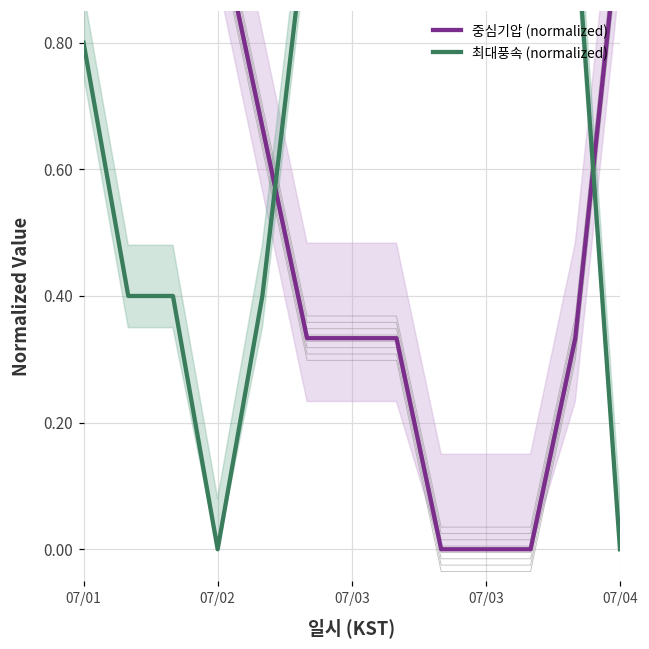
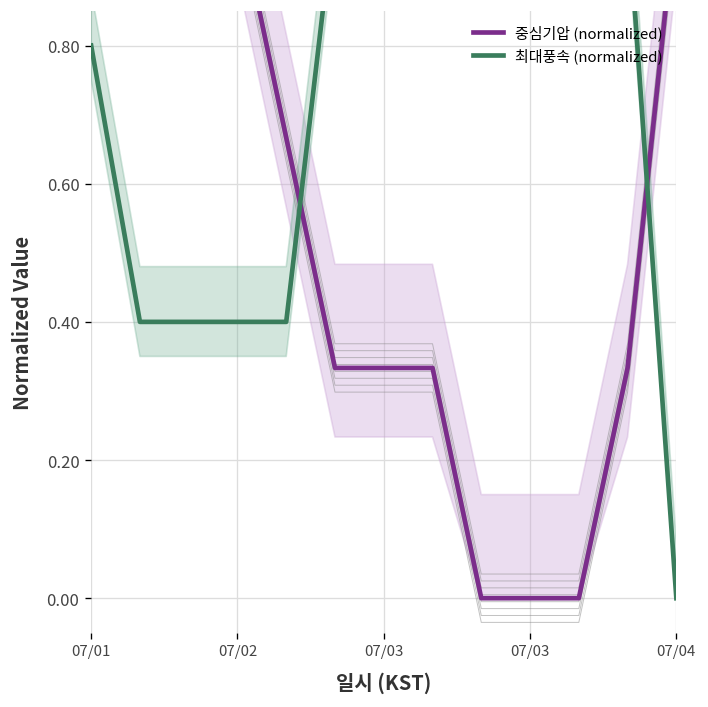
  {
    "최대풍속 (normalized)": {
      "07/01": 0.80,
-     "07/02": 0.00,
+     "07/02": 0.40,
      "07/04": 0.00
    }
  }
